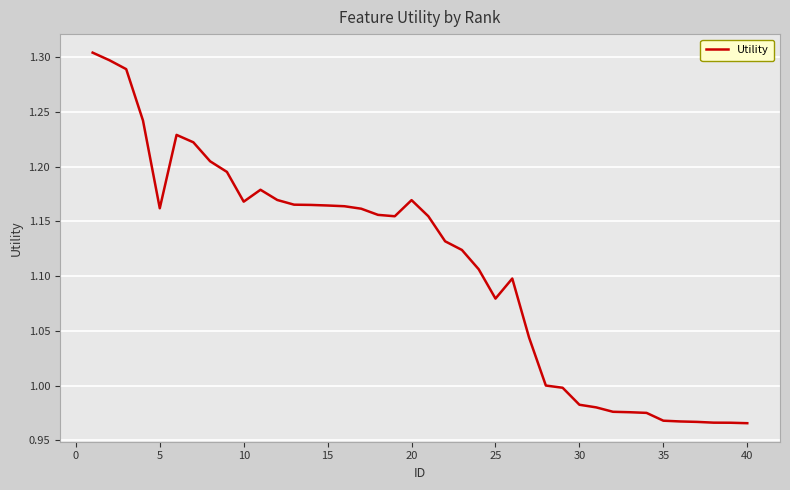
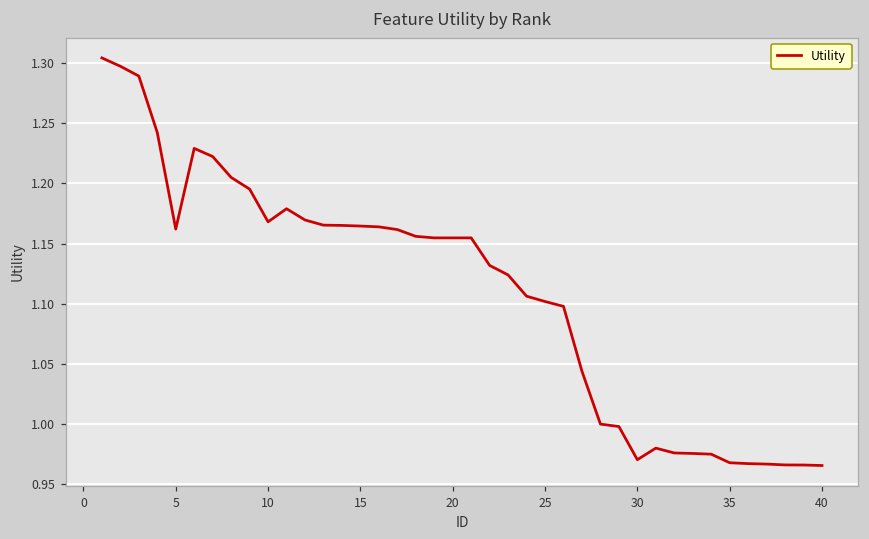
  {
    "5": 1.162,
    "10": 1.168,
    "15": 1.165,
-   "20": 1.169,
-   "25": 1.079,
-   "30": 0.982,
+   "20": 1.155,
+   "25": 1.102,
+   "30": 0.970,
    "35": 0.968,
    "40": 0.966
  }
